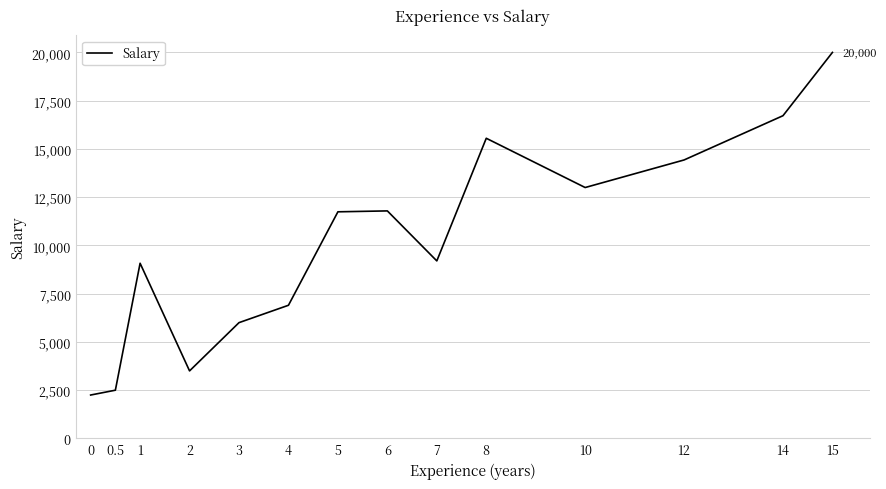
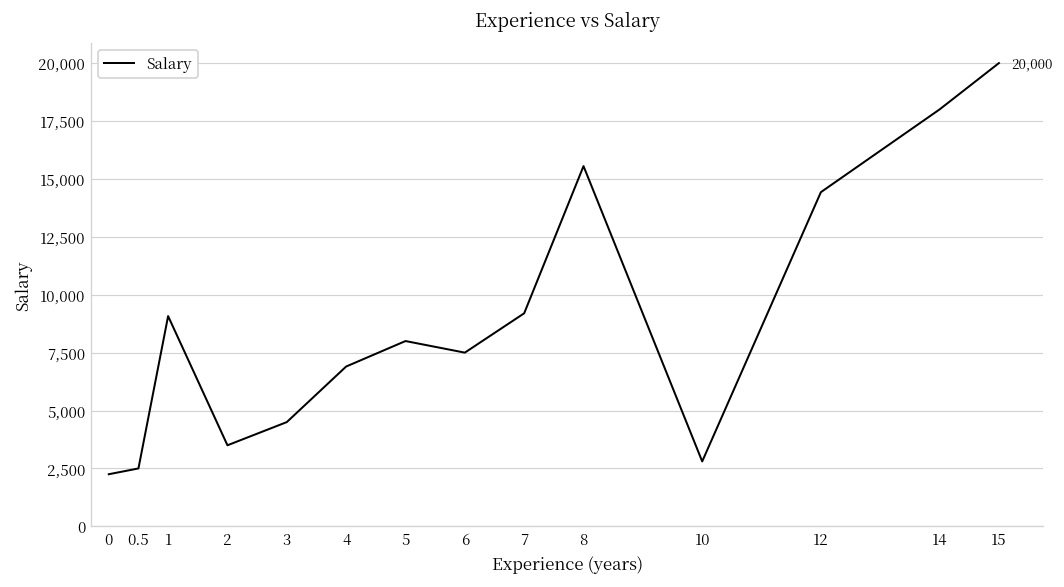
  {
    "0": "2,300",
    "0.5": "2,500",
    "1": "9,100",
    "2": "3,500",
-   "3": "6,000",
+   "3": "4,500",
    "4": "6,900",
-   "5": "11,700",
-   "6": "11,800",
+   "5": "8,000",
+   "6": "7,500",
    "7": "9,200",
    "8": "15,600",
-   "10": "13,000",
+   "10": "2,800",
    "12": "14,400",
-   "14": "16,700"
+   "14": "18,000"
  }
